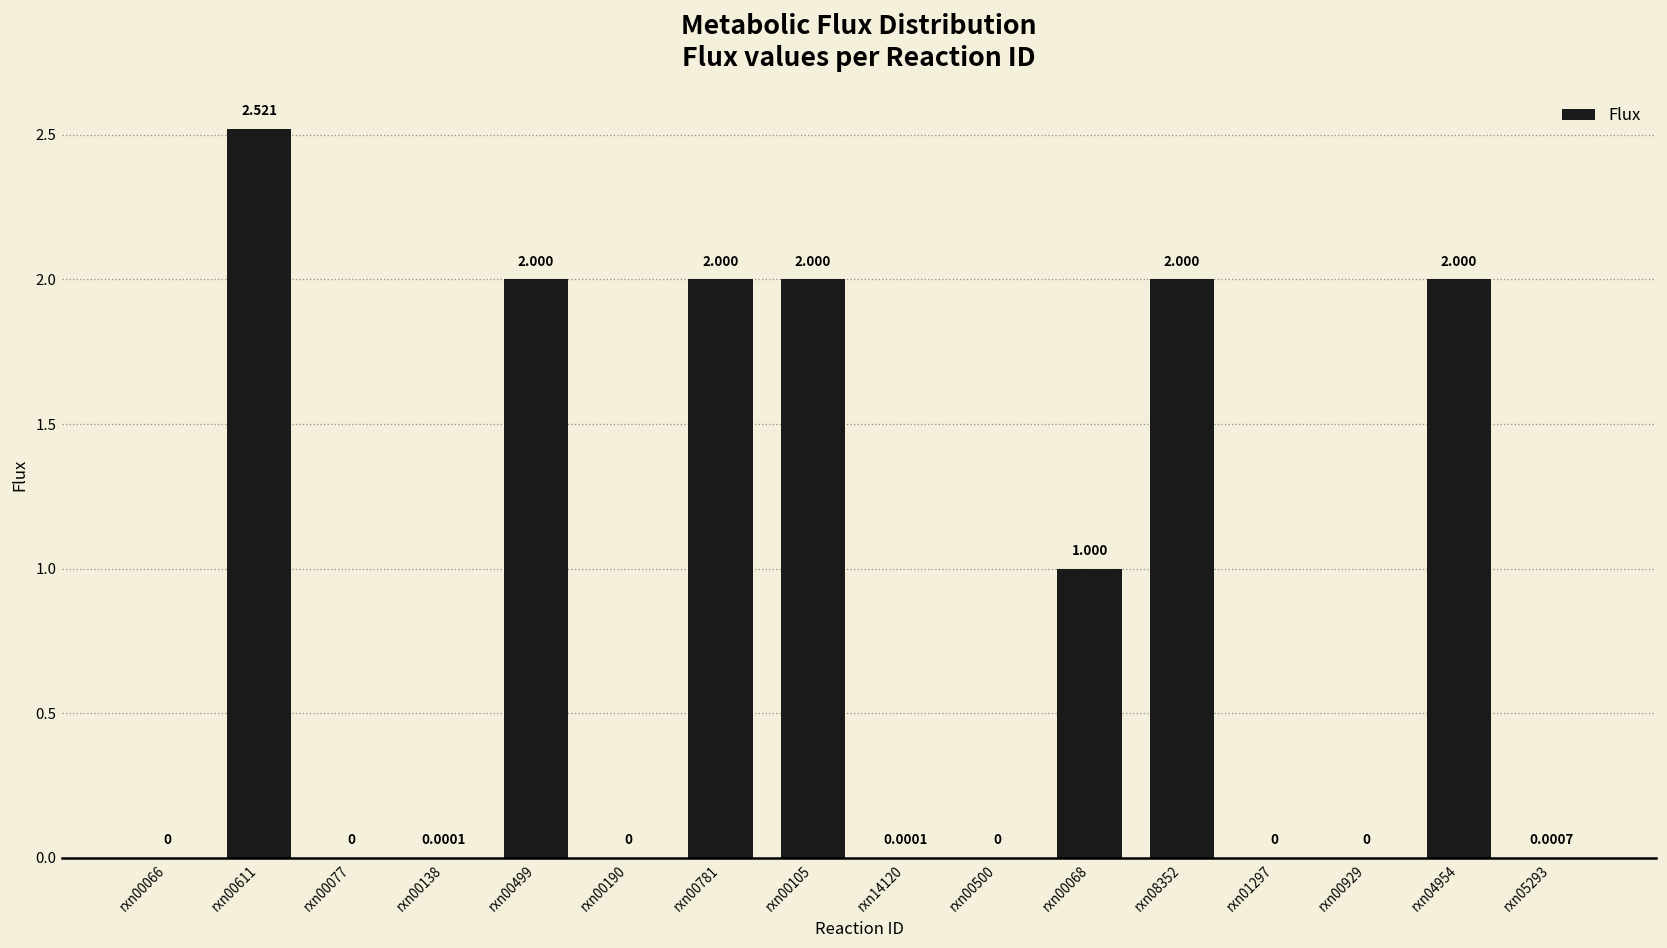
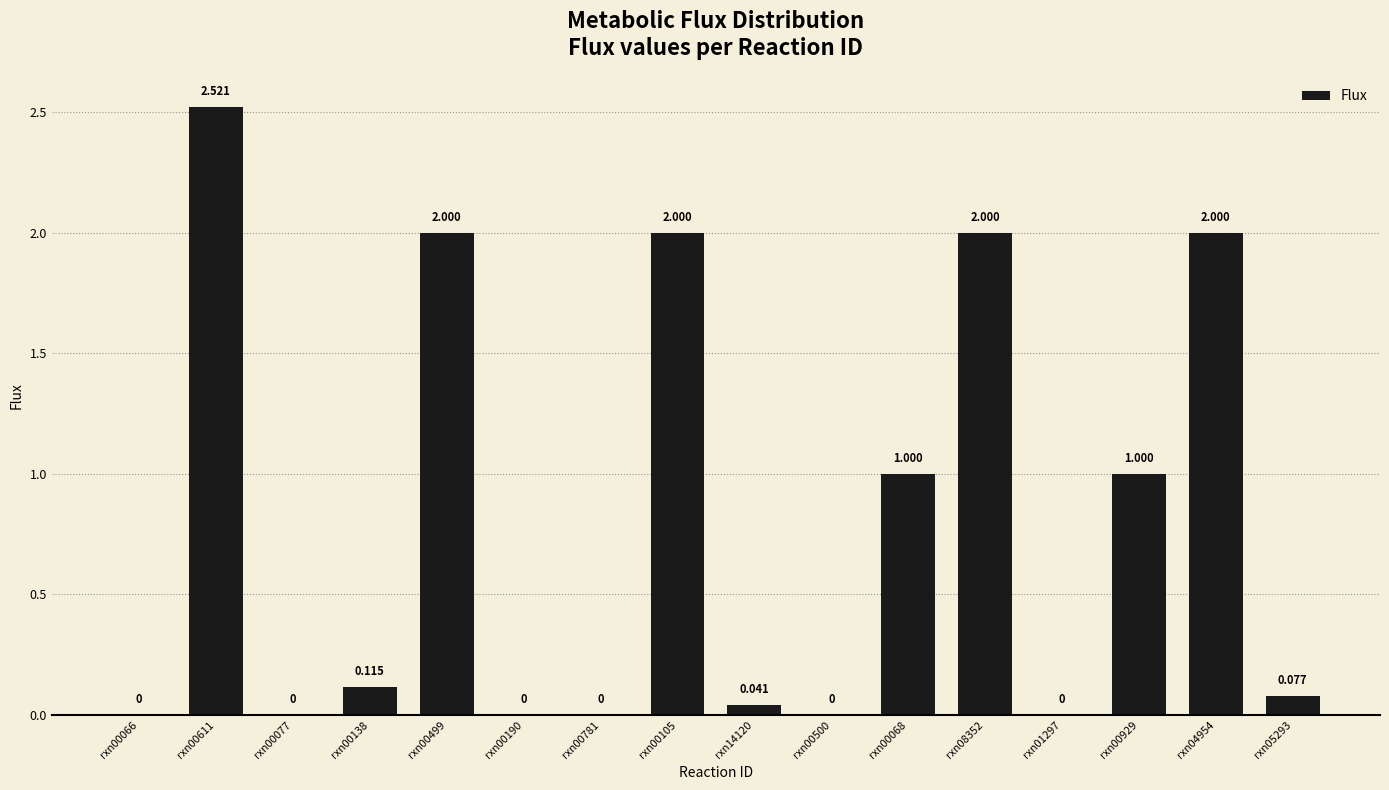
  {
    "rxn00066": 0,
    "rxn00611": 2.521,
    "rxn00077": 0,
-   "rxn00138": 0.0001,
+   "rxn00138": 0.115,
    "rxn00499": 2.000,
    "rxn00190": 0,
-   "rxn00781": 2.000,
+   "rxn00781": 0,
    "rxn00105": 2.000,
-   "rxn14120": 0.0001,
+   "rxn14120": 0.041,
    "rxn00500": 0,
    "rxn00068": 1.000,
    "rxn08352": 2.000,
    "rxn01297": 0,
-   "rxn00929": 0,
+   "rxn00929": 1.000,
    "rxn04954": 2.000,
-   "rxn05293": 0.0007
+   "rxn05293": 0.077
  }
